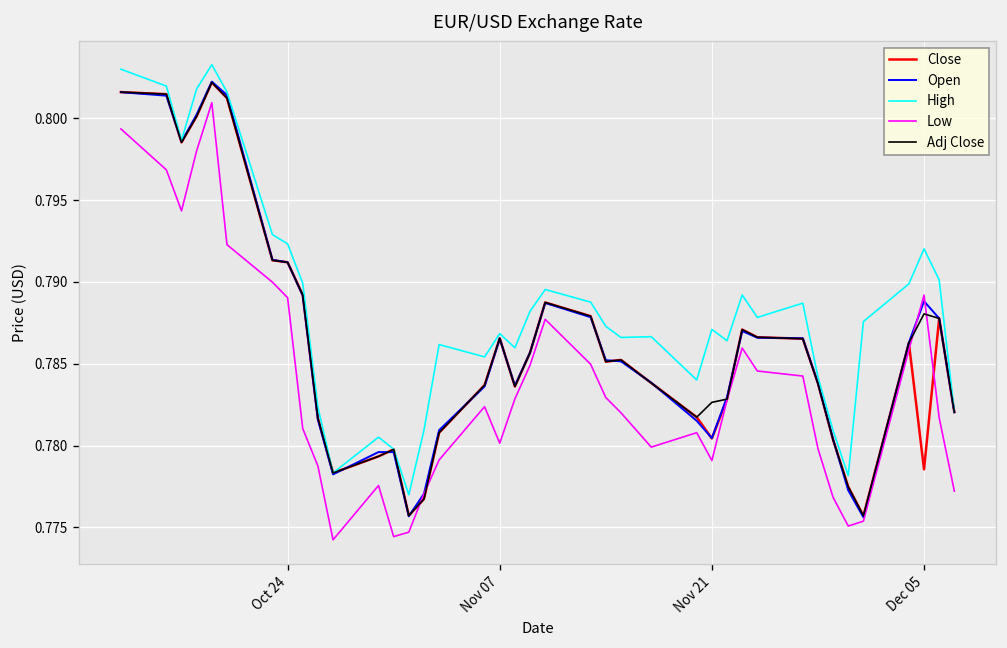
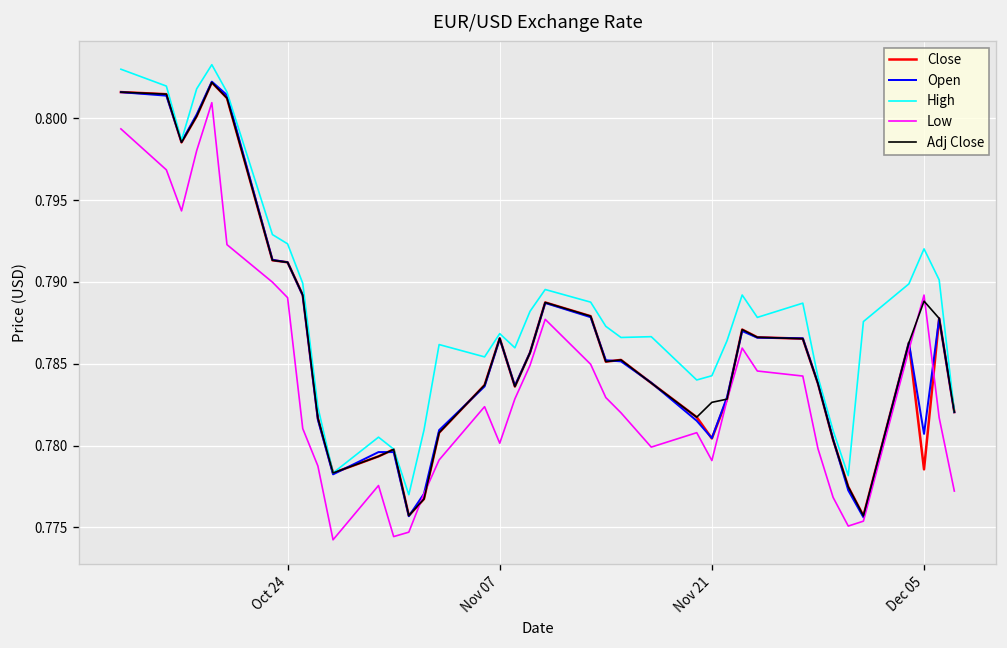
  {
    "Close": {
      "Dec 05": 0.7786
    },
    "Open": {
-     "Dec 05": 0.7888
+     "Dec 05": 0.7807
    },
    "High": {
      "Oct 24": 0.7923,
      "Nov 07": 0.7868,
-     "Nov 21": 0.7871,
+     "Nov 21": 0.7843,
      "Dec 05": 0.7920
    },
    "Low": {
      "Oct 24": 0.7890,
      "Nov 07": 0.7801,
      "Nov 21": 0.7791,
      "Dec 05": 0.7892
    },
    "Adj Close": {
      "Nov 21": 0.7826,
-     "Dec 05": 0.7881
+     "Dec 05": 0.7888
    }
  }
